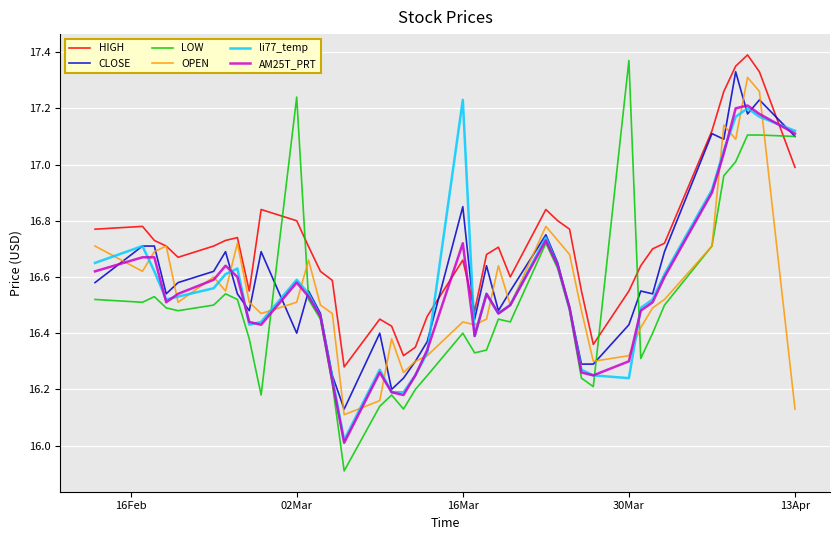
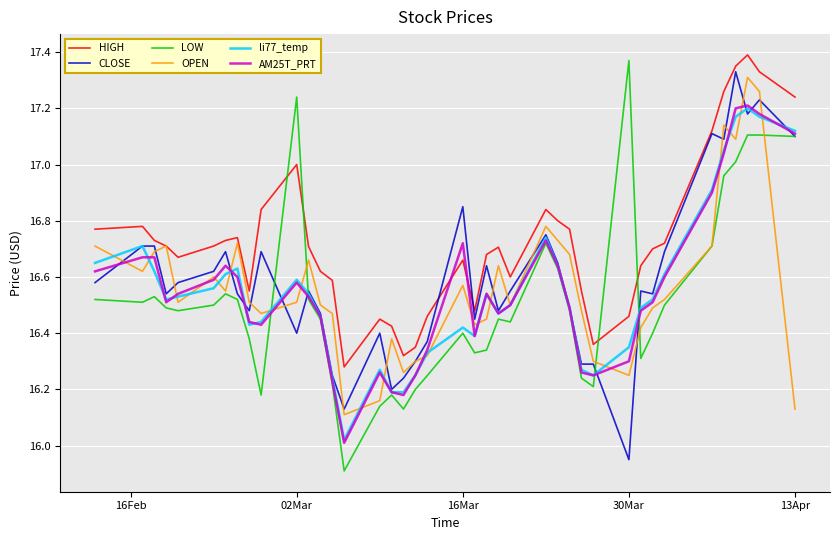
  {
    "HIGH": {
-     "02Mar": 16.8,
+     "02Mar": 17.0,
      "16Mar": 16.66,
-     "30Mar": 16.55,
-     "13Apr": 16.99
+     "30Mar": 16.46,
+     "13Apr": 17.24
    },
    "CLOSE": {
      "02Mar": 16.40,
      "16Mar": 16.85,
-     "30Mar": 16.43
+     "30Mar": 15.95
    },
    "LOW": {
      "02Mar": 17.24,
      "16Mar": 16.40,
      "30Mar": 17.37
    },
    "OPEN": {
      "02Mar": 16.51,
-     "16Mar": 16.44,
-     "30Mar": 16.32,
+     "16Mar": 16.57,
+     "30Mar": 16.25,
      "13Apr": 16.13
    },
    "li77_temp": {
      "02Mar": 16.59,
-     "16Mar": 17.23,
-     "30Mar": 16.24,
+     "16Mar": 16.42,
+     "30Mar": 16.35,
      "13Apr": 17.12
    },
    "AM25T_PRT": {
      "02Mar": 16.58,
      "16Mar": 16.72,
      "30Mar": 16.30,
      "13Apr": 17.11
    }
  }
